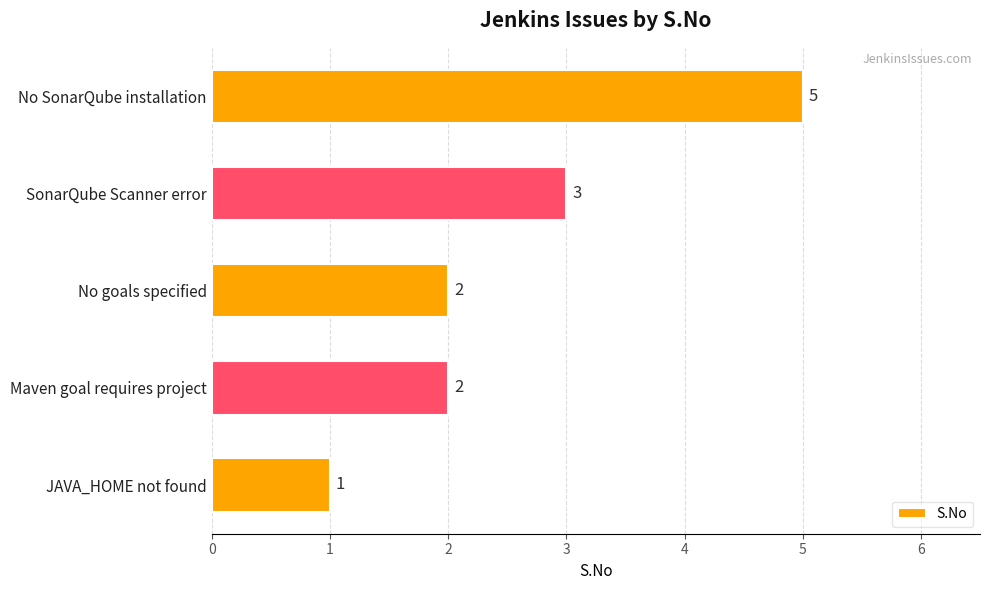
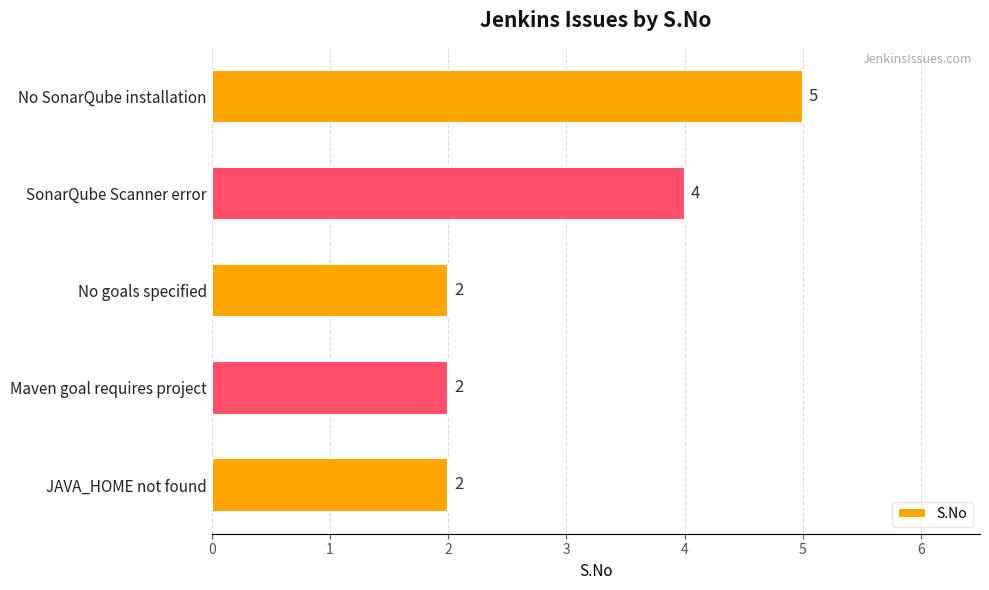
  {
    "No SonarQube installation": 5,
-   "SonarQube Scanner error": 3,
+   "SonarQube Scanner error": 4,
    "No goals specified": 2,
    "Maven goal requires project": 2,
-   "JAVA_HOME not found": 1
+   "JAVA_HOME not found": 2
  }
